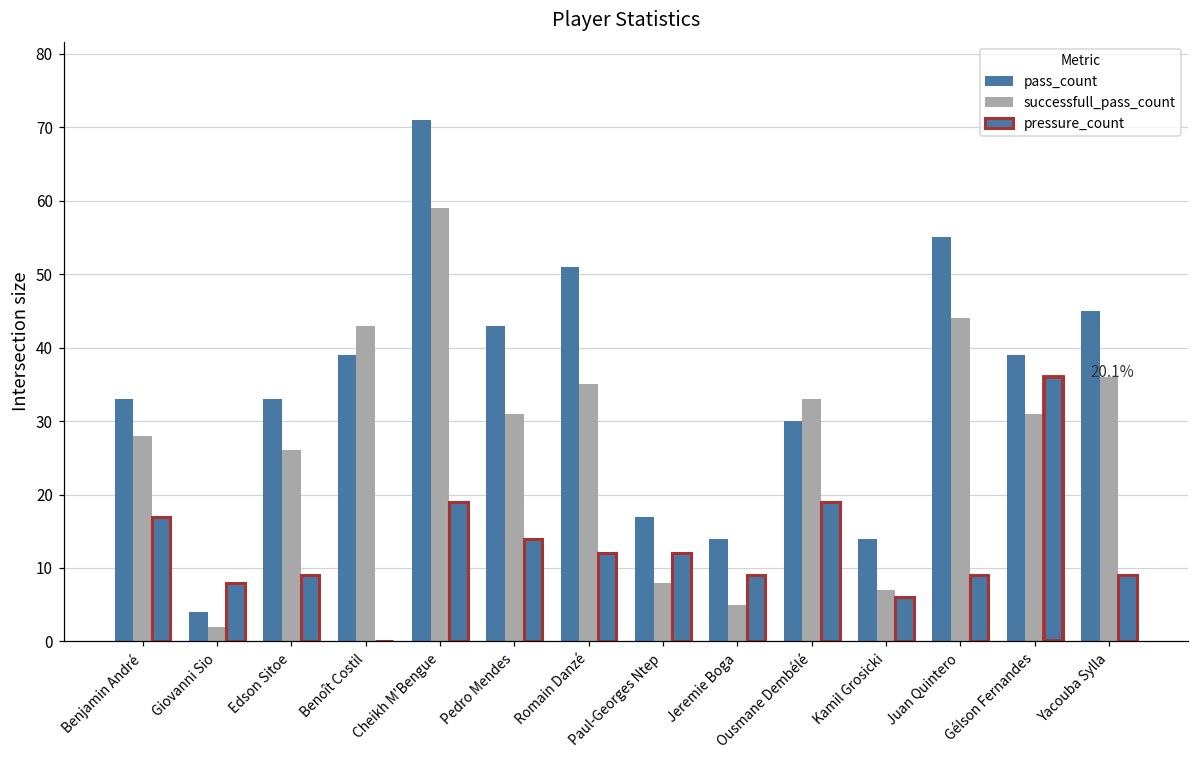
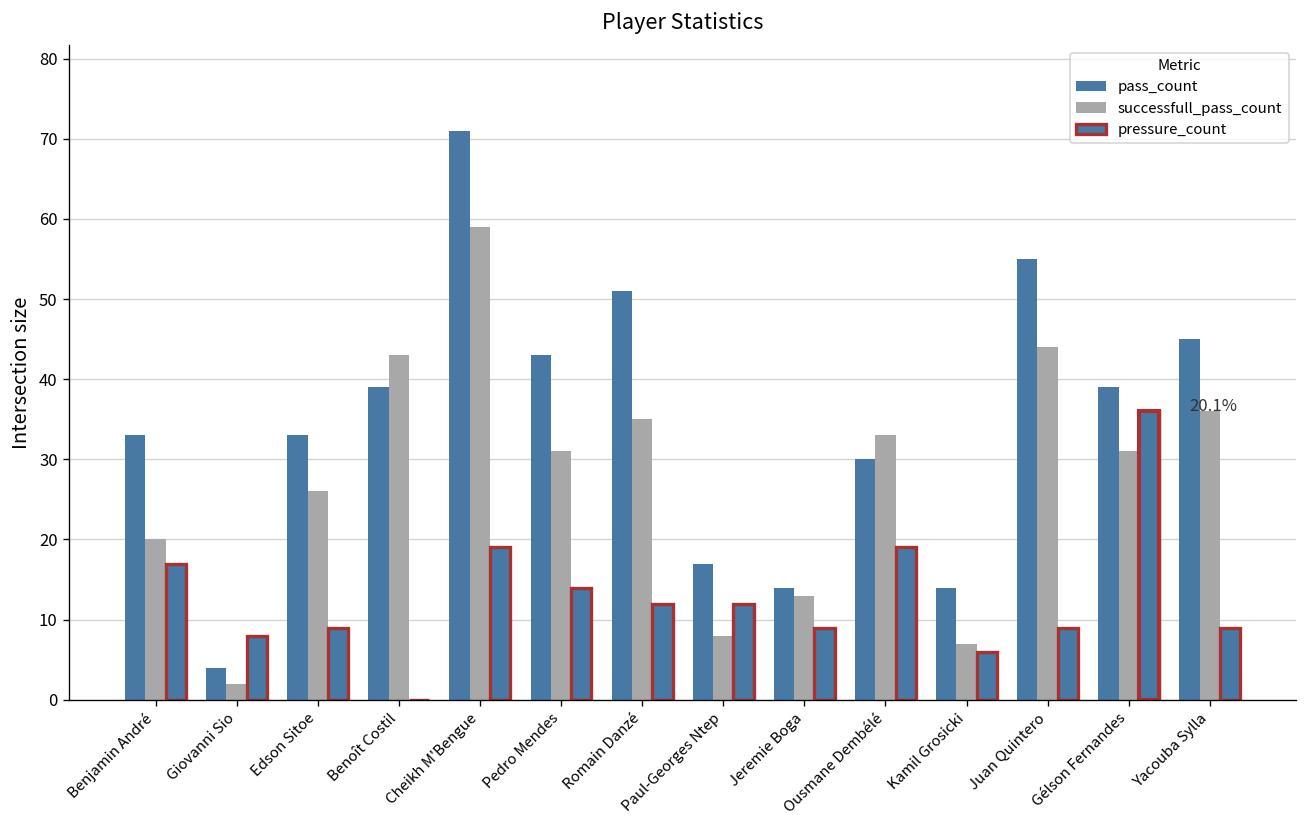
  {
    "successfull_pass_count": {
-     "Benjamin André": 28,
+     "Benjamin André": 20,
      "Giovanni Sio": 2,
      "Edson Sitoe": 26,
      "Benoît Costil": 43,
      "Cheikh M'Bengue": 59,
      "Pedro Mendes": 31,
      "Romain Danzé": 35,
      "Paul-Georges Ntep": 8,
-     "Jeremie Boga": 5,
+     "Jeremie Boga": 13,
      "Ousmane Dembélé": 33,
      "Kamil Grosicki": 7,
      "Juan Quintero": 44,
      "Gélson Fernandes": 31
    }
  }
